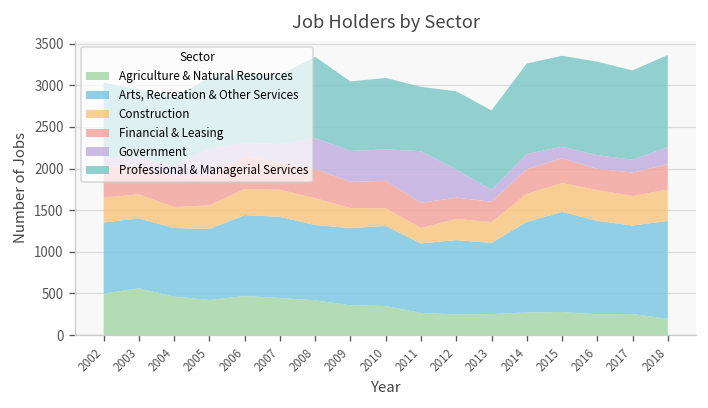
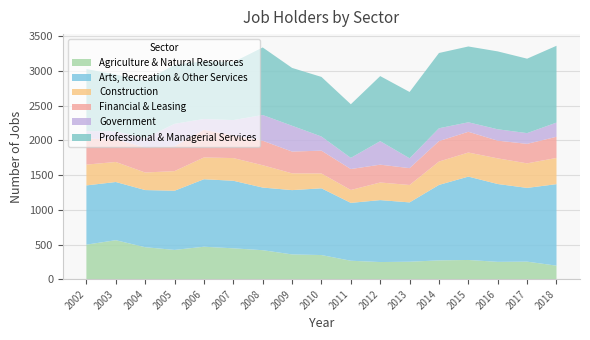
  {
    "Government": {
      "2008": 400,
      "2009": 400,
-     "2010": 400,
-     "2011": 600,
+     "2010": 200,
+     "2011": 200,
      "2012": 300,
      "2013": 100,
      "2014": 200,
      "2015": 100,
      "2016": 200,
      "2017": 200,
      "2018": 200
    }
  }
